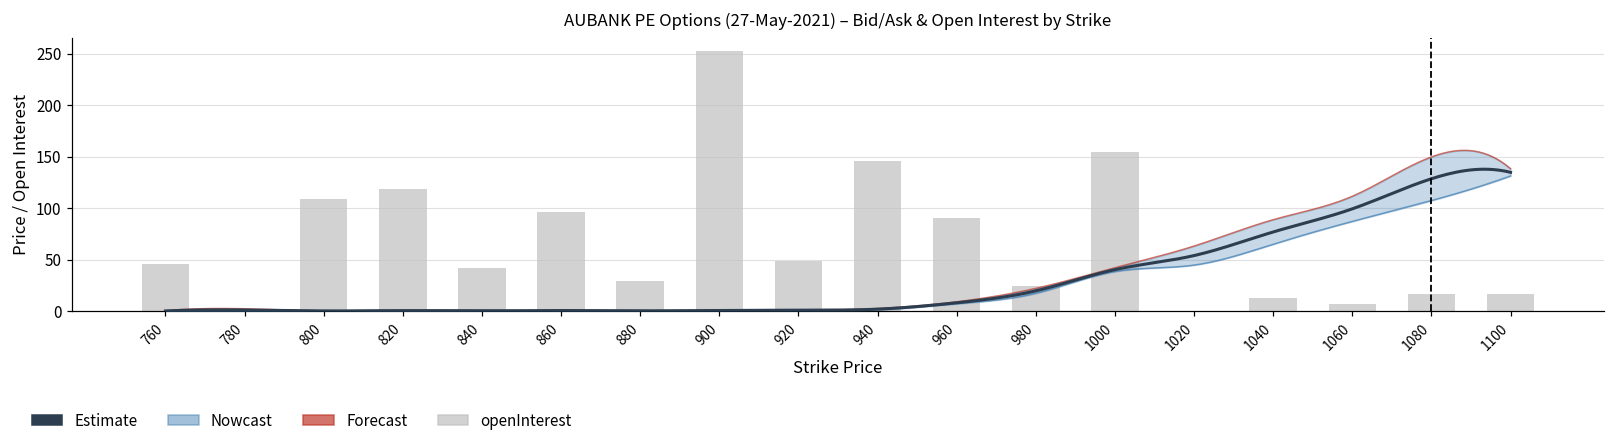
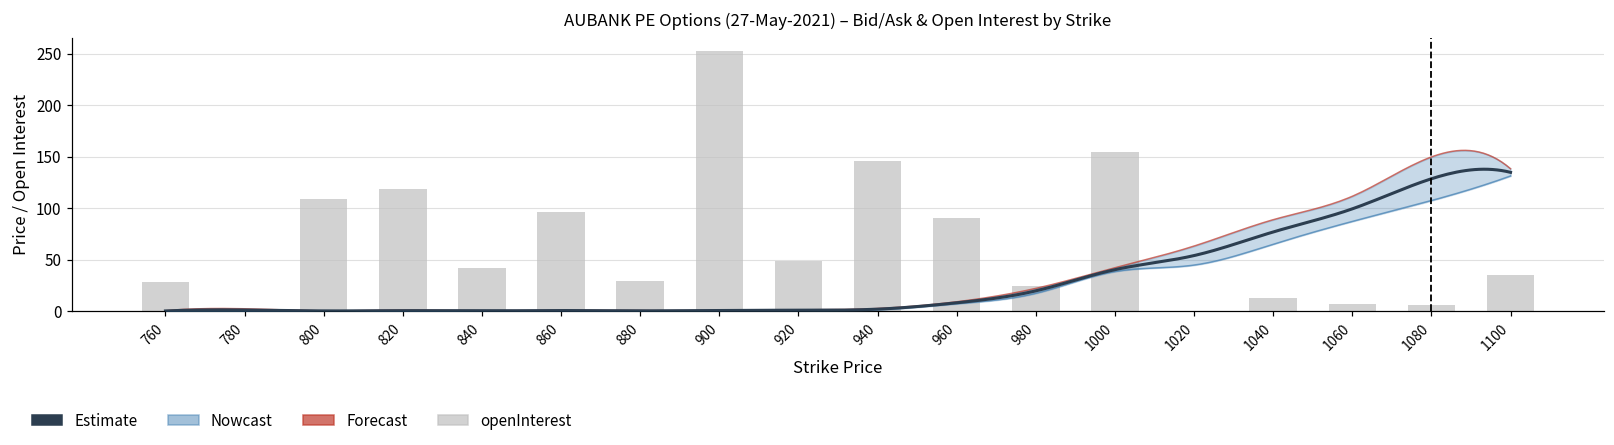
  {
    "openInterest": {
-     "760": 50,
+     "760": 30,
      "780": 0,
      "800": 110,
      "820": 120,
      "840": 40,
      "860": 100,
      "880": 30,
      "900": 250,
      "920": 50,
      "940": 150,
      "960": 90,
      "980": 20,
      "1000": 160,
      "1020": 0,
      "1040": 10,
      "1060": 10,
-     "1080": 20,
-     "1100": 20
+     "1080": 10,
+     "1100": 40
    },
    "Estimate": {
      "1100": 130
    },
    "Nowcast": {
      "1100": 130
    },
    "Forecast": {
      "1100": 140
    }
  }
